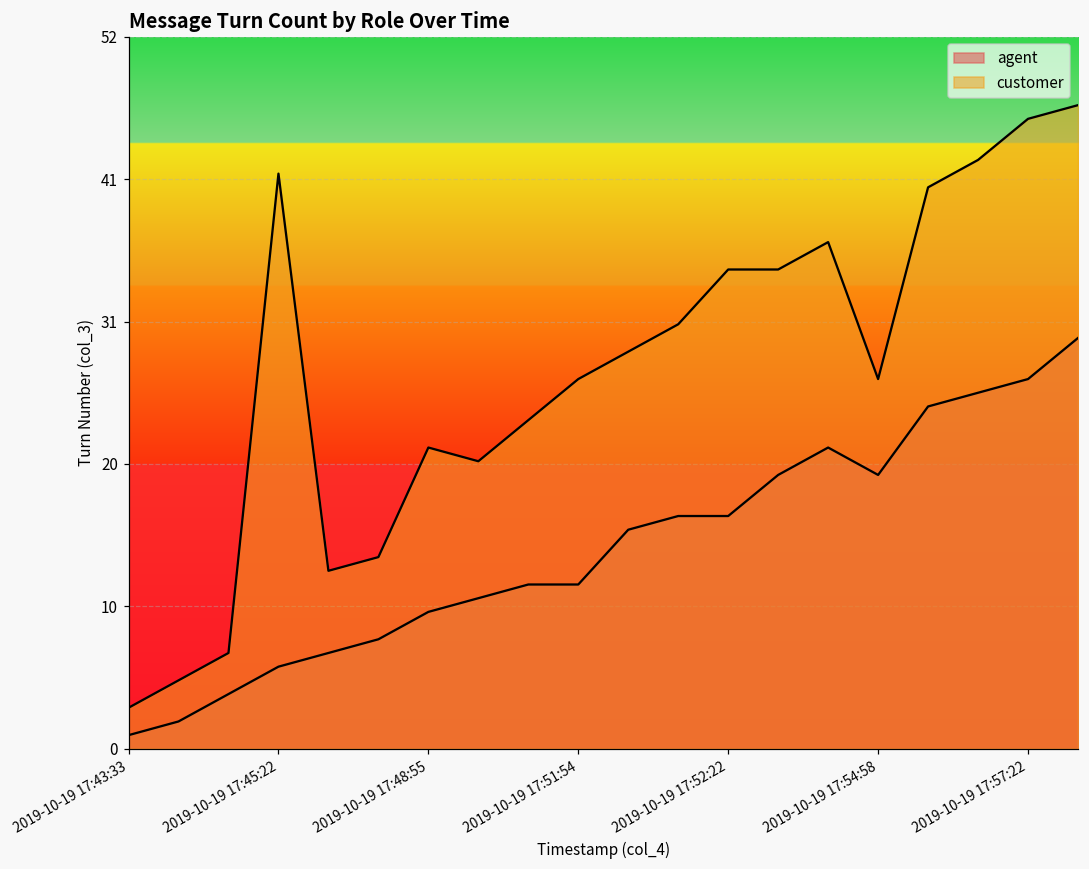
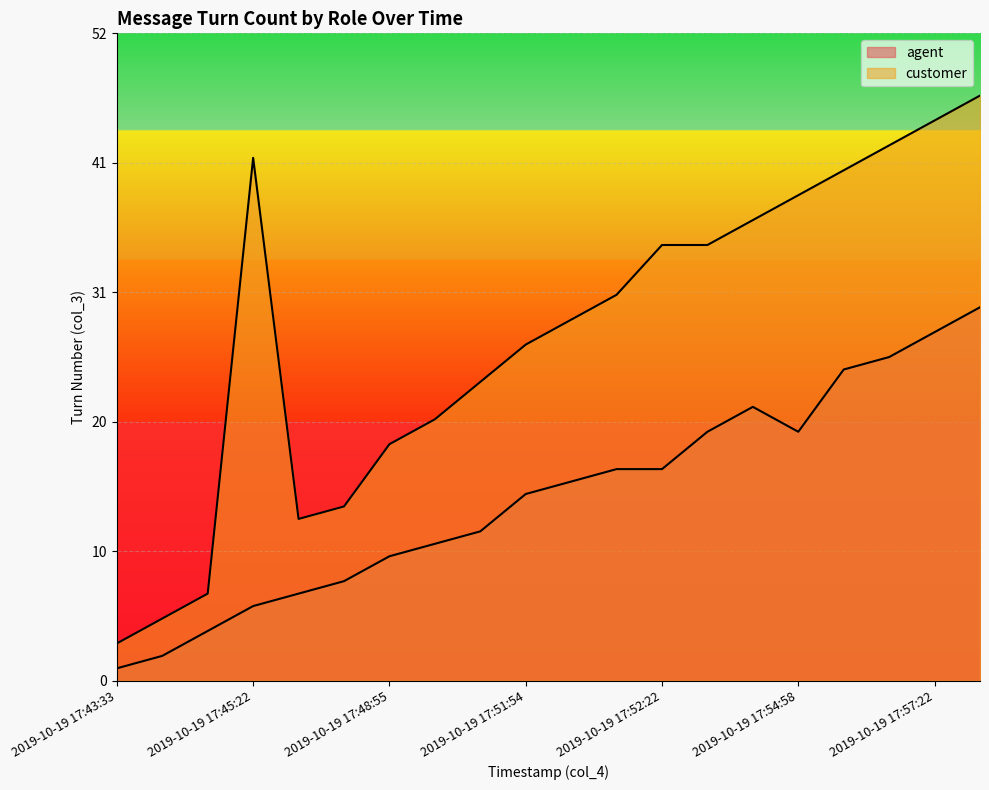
  {
    "agent": {
      "2019-10-19 17:43:33": 1,
      "2019-10-19 17:45:22": 6,
      "2019-10-19 17:48:55": 10,
-     "2019-10-19 17:51:54": 12,
+     "2019-10-19 17:51:54": 15,
      "2019-10-19 17:52:22": 17,
      "2019-10-19 17:54:58": 20,
-     "2019-10-19 17:57:22": 27
+     "2019-10-19 17:57:22": 28
    },
    "customer": {
      "2019-10-19 17:43:33": 3,
      "2019-10-19 17:45:22": 42,
-     "2019-10-19 17:48:55": 22,
+     "2019-10-19 17:48:55": 19,
      "2019-10-19 17:51:54": 27,
      "2019-10-19 17:52:22": 35,
-     "2019-10-19 17:54:58": 27,
-     "2019-10-19 17:57:22": 46
+     "2019-10-19 17:54:58": 39,
+     "2019-10-19 17:57:22": 45
    }
  }
